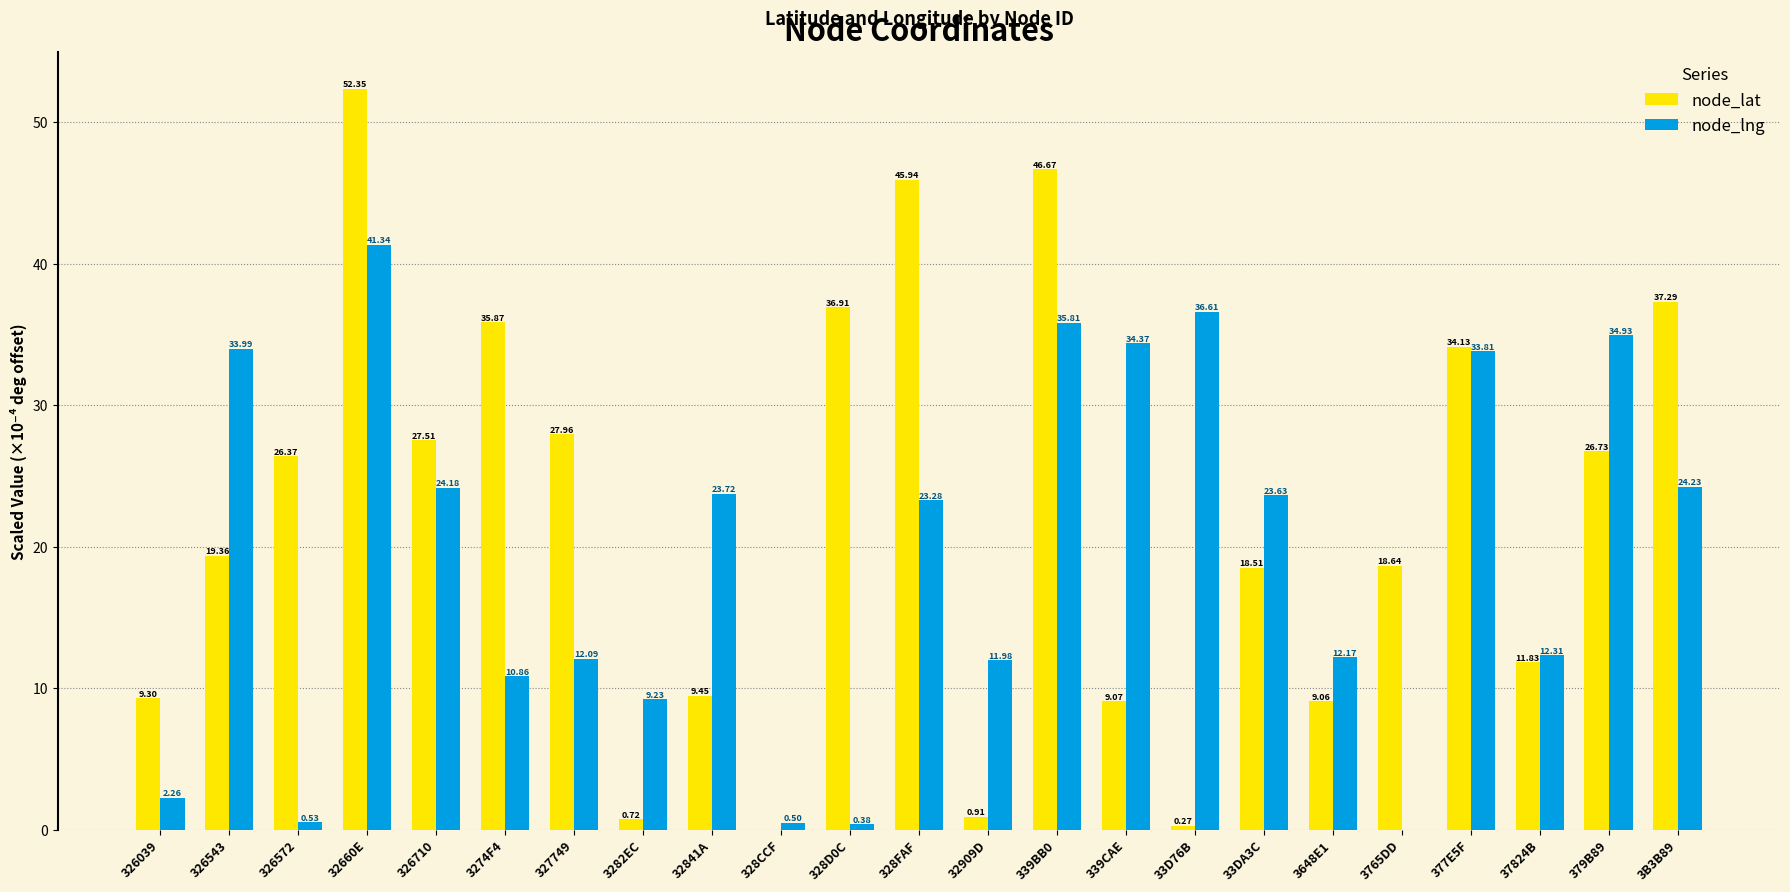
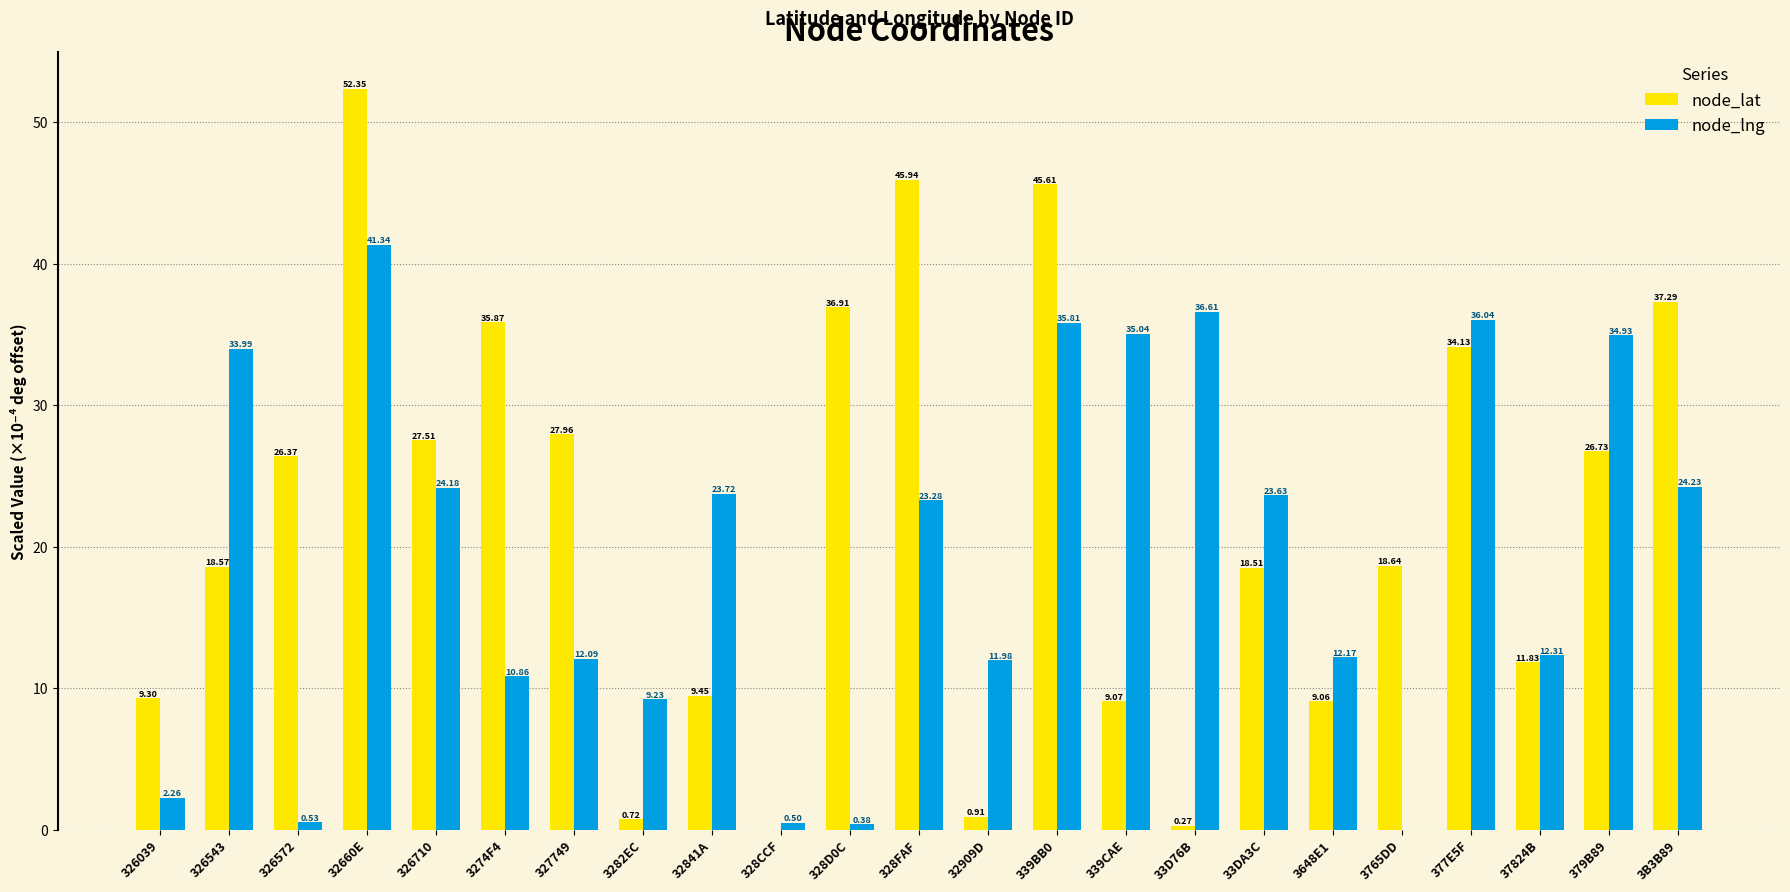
  {
    "node_lat": {
      "326039": 9.30,
-     "326543": 19.36,
+     "326543": 18.57,
      "326572": 26.37,
      "32660E": 52.35,
      "326710": 27.51,
      "3274F4": 35.87,
      "327749": 27.96,
      "3282EC": 0.72,
      "32841A": 9.45,
      "328D0C": 36.91,
      "328FAF": 45.94,
      "32909D": 0.91,
-     "339BB0": 46.67,
+     "339BB0": 45.61,
      "339CAE": 9.07,
      "33D76B": 0.27,
      "33DA3C": 18.51,
      "3648E1": 9.06,
      "3765DD": 18.64,
      "377E5F": 34.13,
      "37824B": 11.83,
      "379B89": 26.73,
      "3B3B89": 37.29
    },
    "node_lng": {
      "326039": 2.26,
      "326543": 33.99,
      "326572": 0.53,
      "32660E": 41.34,
      "326710": 24.18,
      "3274F4": 10.86,
      "327749": 12.09,
      "3282EC": 9.23,
      "32841A": 23.72,
      "328CCF": 0.50,
      "328D0C": 0.38,
      "328FAF": 23.28,
      "32909D": 11.98,
      "339BB0": 35.81,
-     "339CAE": 34.37,
+     "339CAE": 35.04,
      "33D76B": 36.61,
      "33DA3C": 23.63,
      "3648E1": 12.17,
-     "377E5F": 33.81,
+     "377E5F": 36.04,
      "37824B": 12.31,
      "379B89": 34.93,
      "3B3B89": 24.23
    }
  }
